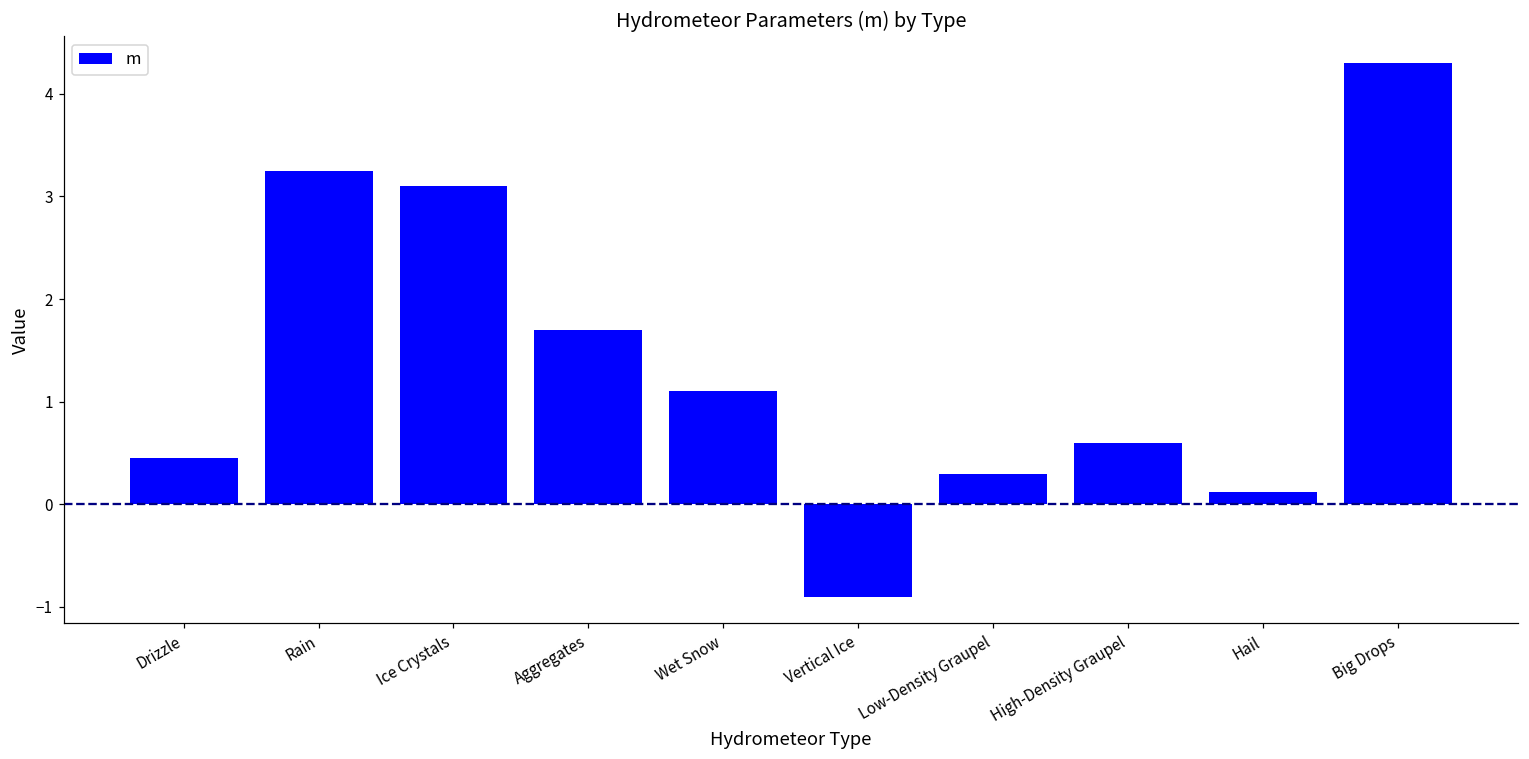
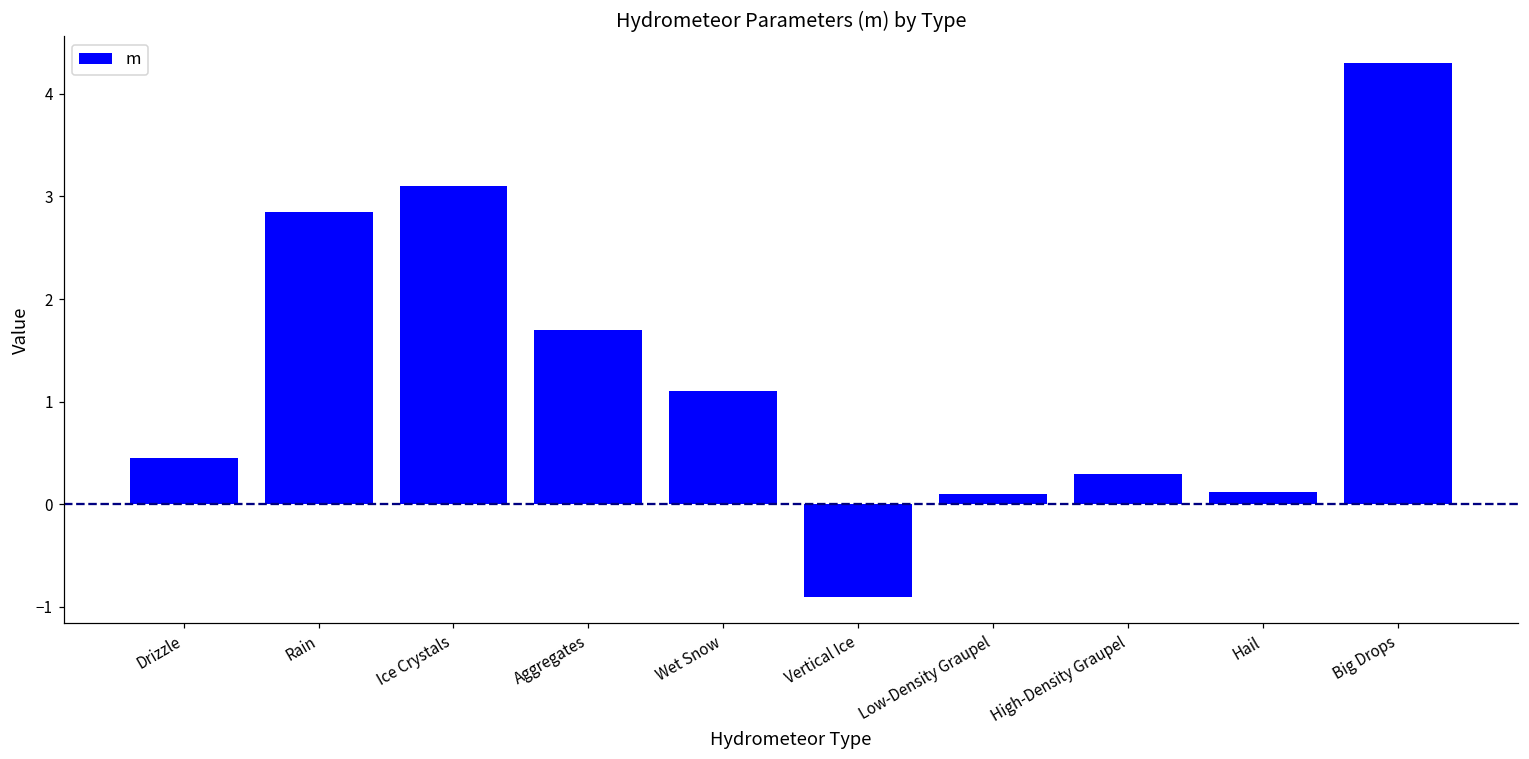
  {
    "Drizzle": 0.5,
-   "Rain": 3.3,
+   "Rain": 2.9,
    "Ice Crystals": 3.1,
    "Aggregates": 1.7,
    "Wet Snow": 1.1,
    "Vertical Ice": -0.9,
-   "Low-Density Graupel": 0.3,
-   "High-Density Graupel": 0.6,
+   "Low-Density Graupel": 0.1,
+   "High-Density Graupel": 0.3,
    "Hail": 0.1,
    "Big Drops": 4.3
  }
